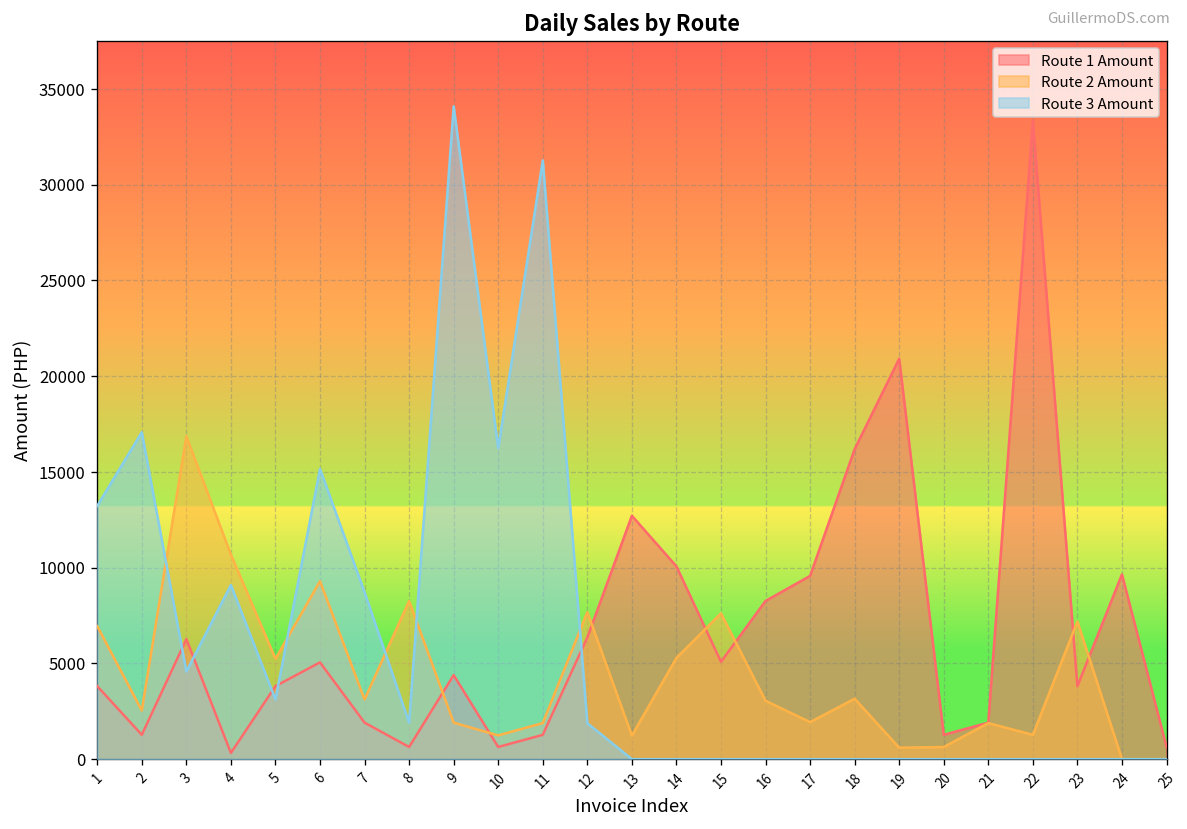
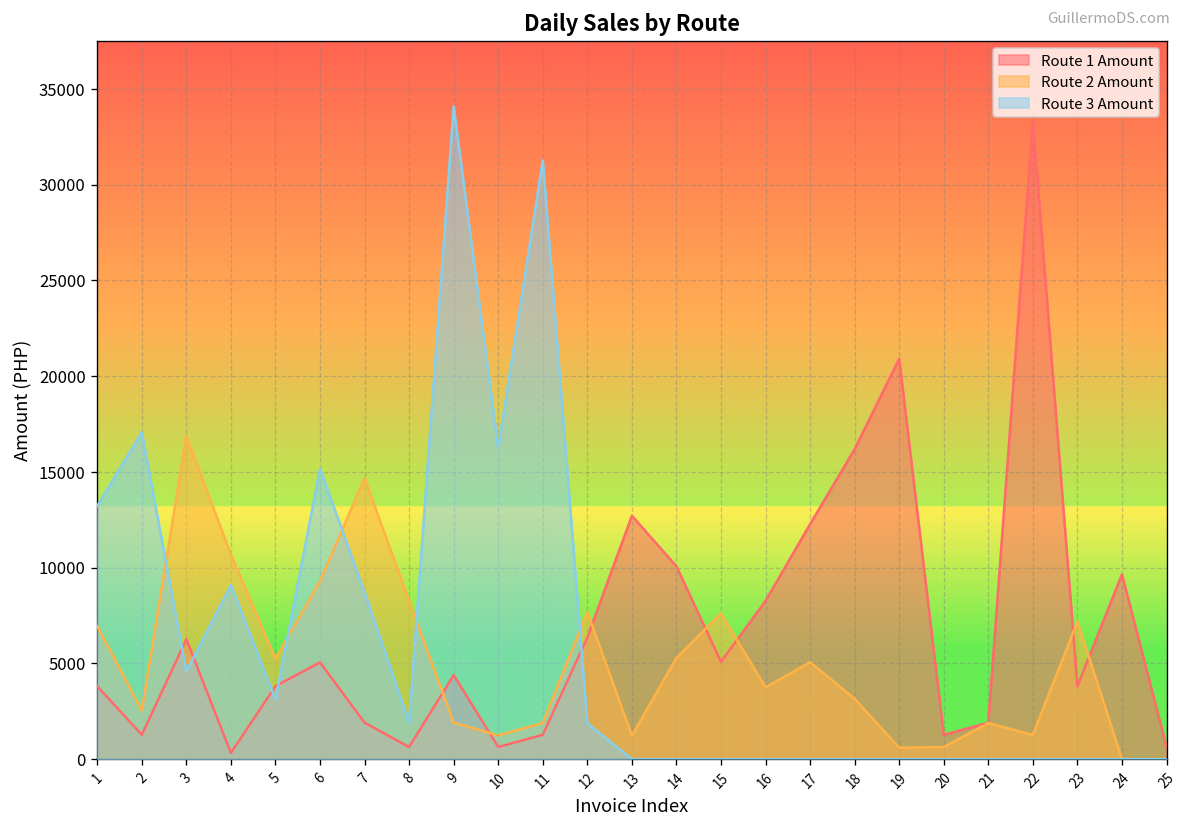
  {
    "Route 1 Amount": {
      "1": 3800,
      "2": 1300,
      "3": 6300,
      "4": 300,
      "5": 3800,
      "6": 5100,
      "7": 1900,
      "8": 600,
      "9": 4400,
      "10": 600,
      "11": 1300,
      "12": 6400,
      "13": 12700,
      "14": 10100,
      "15": 5100,
      "16": 8300,
-     "17": 9600,
+     "17": 12300,
      "18": 16200,
      "19": 20900,
      "20": 1300,
      "23": 3800,
      "24": 9600,
      "25": 600
    },
    "Route 2 Amount": {
      "1": 6900,
      "2": 2500,
      "3": 16900,
      "4": 10700,
      "5": 5200,
      "6": 9300,
-     "7": 3100,
+     "7": 14700,
      "8": 8300,
      "9": 1900,
      "10": 1200,
      "11": 1900,
      "12": 7700,
      "13": 1200,
      "14": 5300,
      "15": 7600,
-     "16": 3100,
-     "17": 1900,
+     "16": 3800,
+     "17": 5100,
      "18": 3200,
      "19": 600,
      "20": 600,
      "22": 1300,
      "23": 7200
    },
    "Route 3 Amount": {
      "1": 13200,
      "2": 17100,
      "3": 4600,
      "4": 9100,
      "5": 3100,
      "6": 15200,
      "7": 8700,
      "8": 1900,
      "9": 34100,
      "10": 16200,
      "11": 31300,
      "12": 1900,
      "13": 0,
      "14": 0,
      "15": 0,
      "16": 0,
      "17": 0,
      "18": 0,
      "19": 0,
      "20": 0,
      "21": 0,
      "22": 0,
      "23": 0
    }
  }
